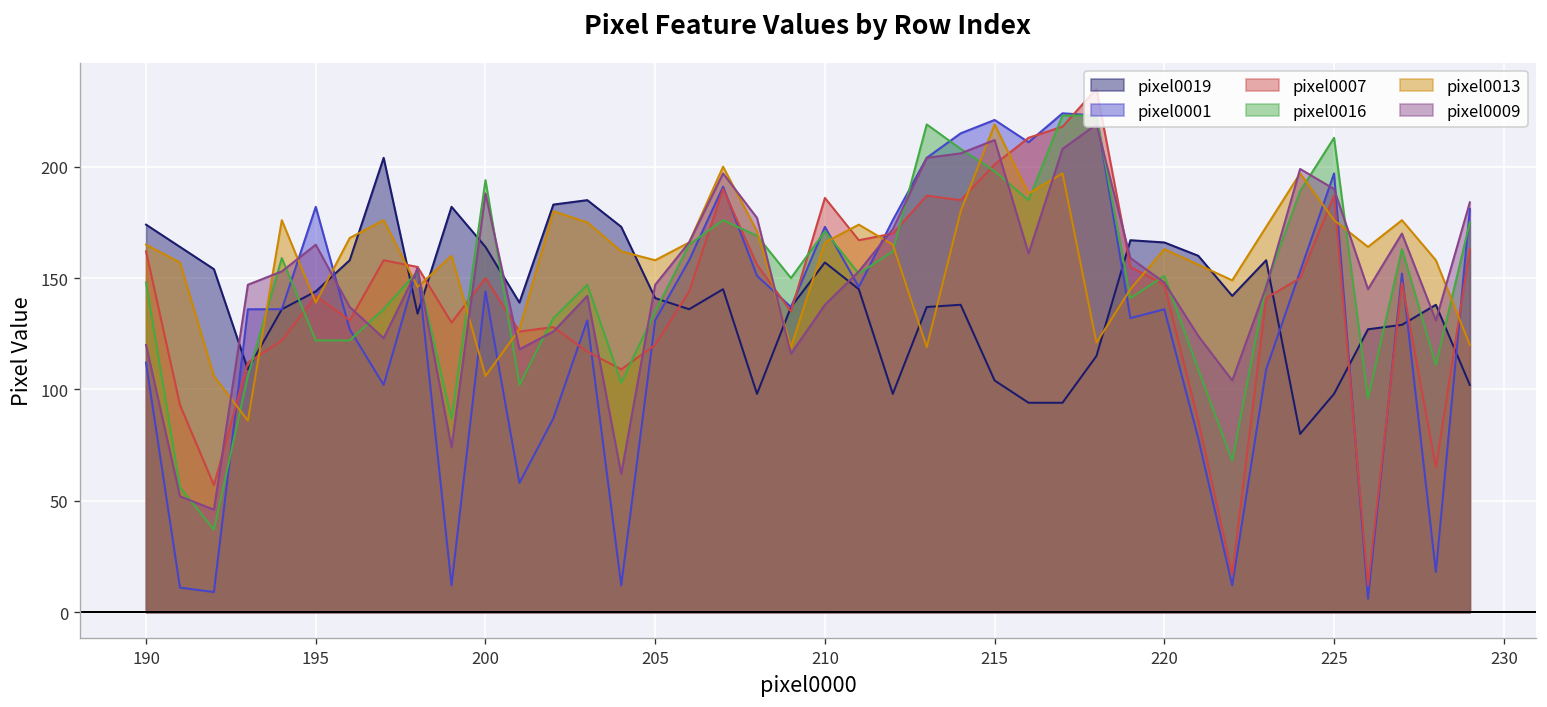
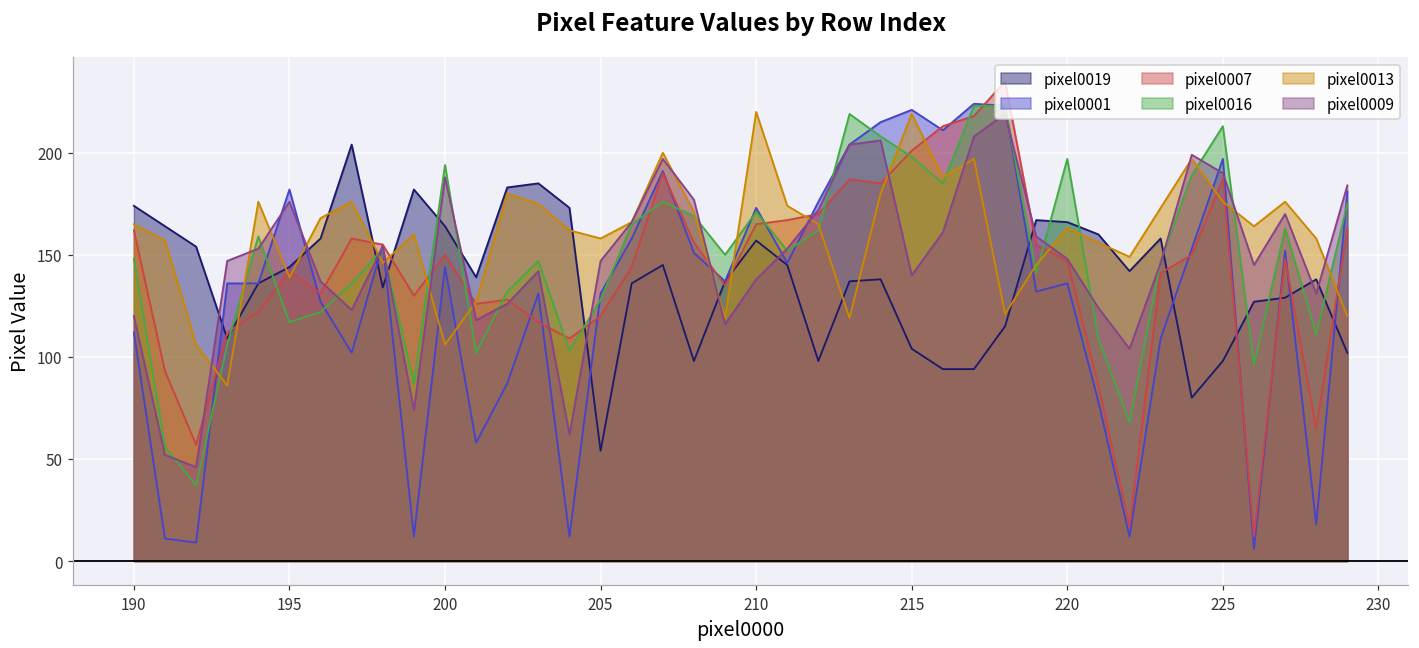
  {
    "pixel0019": {
      "190": 174,
      "195": 144,
      "200": 164,
-     "205": 141,
+     "205": 54,
      "210": 157,
      "215": 104,
      "220": 166,
      "225": 98
    },
    "pixel0001": {
      "190": 112,
      "195": 182,
      "200": 144,
      "205": 131,
      "210": 173,
      "215": 221,
      "220": 136,
      "225": 197
    },
    "pixel0007": {
      "190": 162,
      "195": 142,
      "200": 150,
      "205": 120,
-     "210": 186,
+     "210": 165,
      "215": 201,
      "225": 187
    },
    "pixel0016": {
      "190": 148,
-     "195": 122,
+     "195": 117,
      "200": 194,
-     "205": 135,
+     "205": 128,
      "210": 171,
      "215": 198,
-     "220": 151,
+     "220": 197,
      "225": 213
    },
    "pixel0013": {
      "190": 165,
      "195": 139,
      "200": 106,
      "205": 158,
-     "210": 166,
+     "210": 220,
      "215": 219,
      "220": 163,
      "225": 176
    },
    "pixel0009": {
      "190": 120,
-     "195": 165,
+     "195": 176,
      "200": 188,
      "205": 147,
      "210": 138,
-     "215": 212,
+     "215": 140,
      "225": 190
    }
  }
